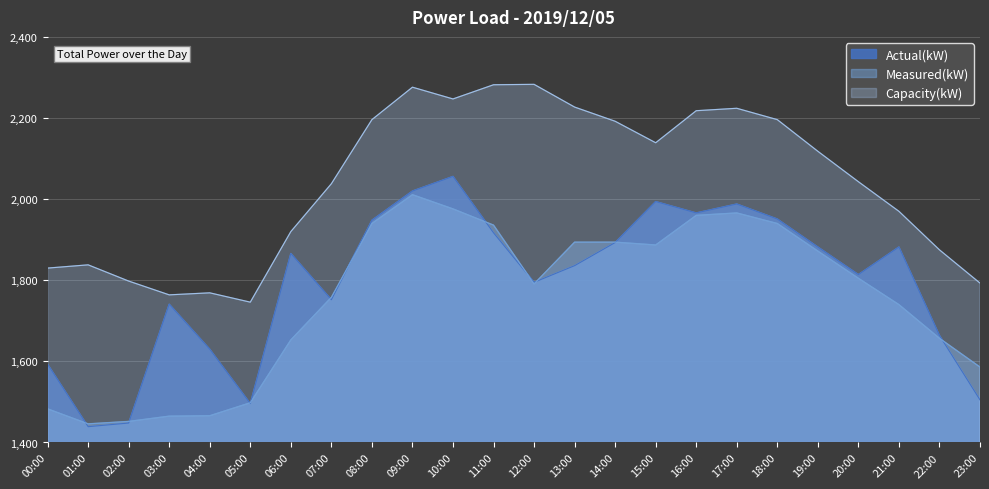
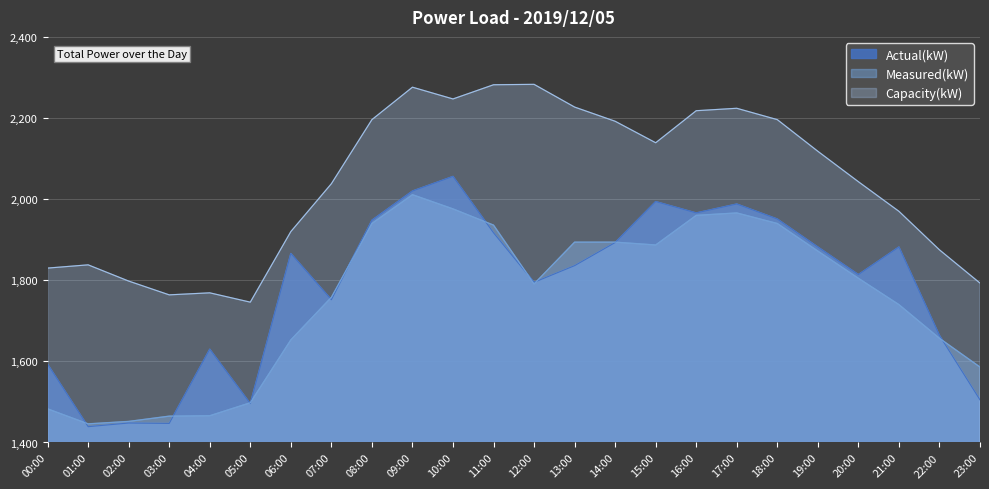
  {
    "Actual(kW)": {
      "00:00": "1,590",
      "01:00": "1,440",
-     "03:00": "1,740",
+     "03:00": "1,450",
      "04:00": "1,630",
      "06:00": "1,870",
      "08:00": "1,950",
      "09:00": "2,020",
      "10:00": "2,060",
      "11:00": "1,920",
      "13:00": "1,840",
      "15:00": "1,990",
      "17:00": "1,990",
      "18:00": "1,950",
      "19:00": "1,880",
      "20:00": "1,810",
      "21:00": "1,880",
      "22:00": "1,660",
      "23:00": "1,510"
    }
  }
